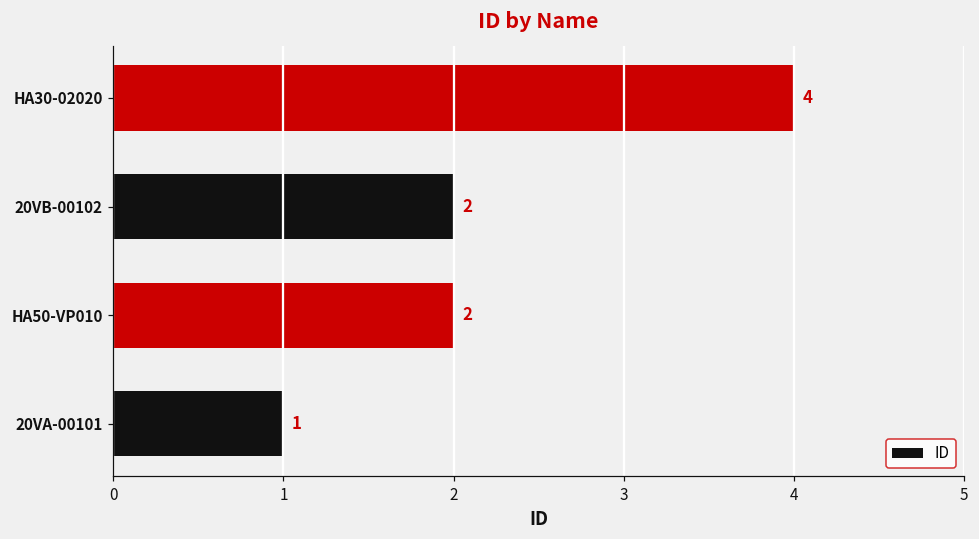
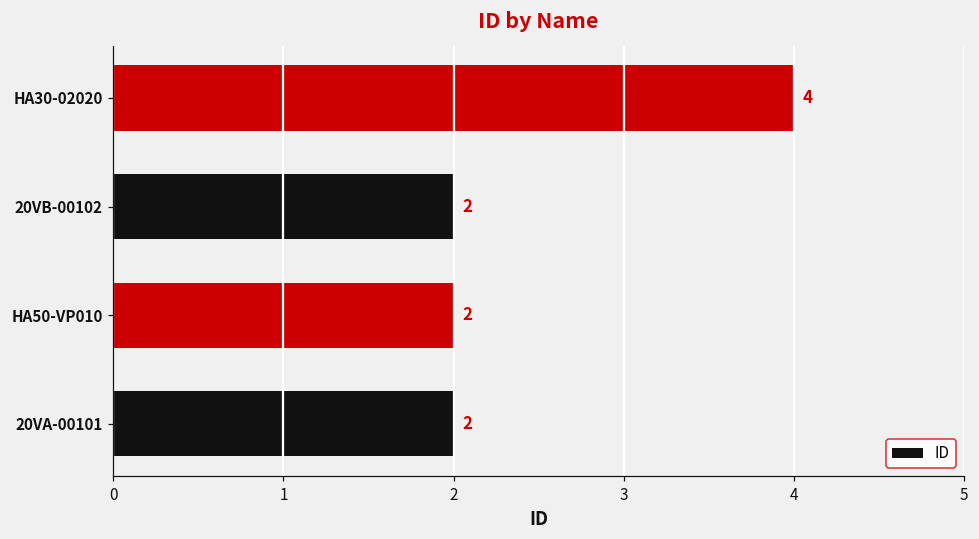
  {
    "HA30-02020": 4,
    "20VB-00102": 2,
    "HA50-VP010": 2,
-   "20VA-00101": 1
+   "20VA-00101": 2
  }
